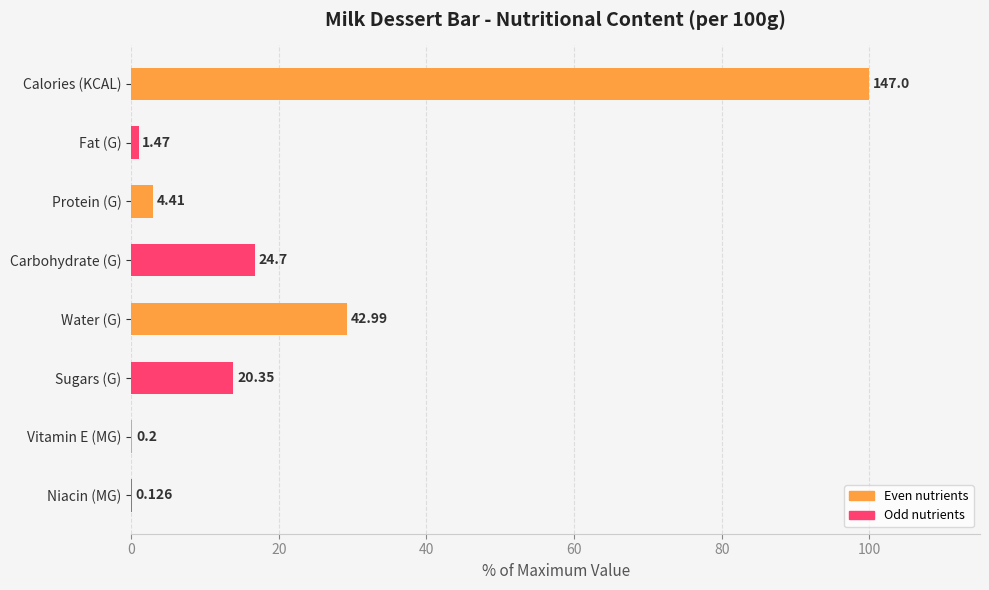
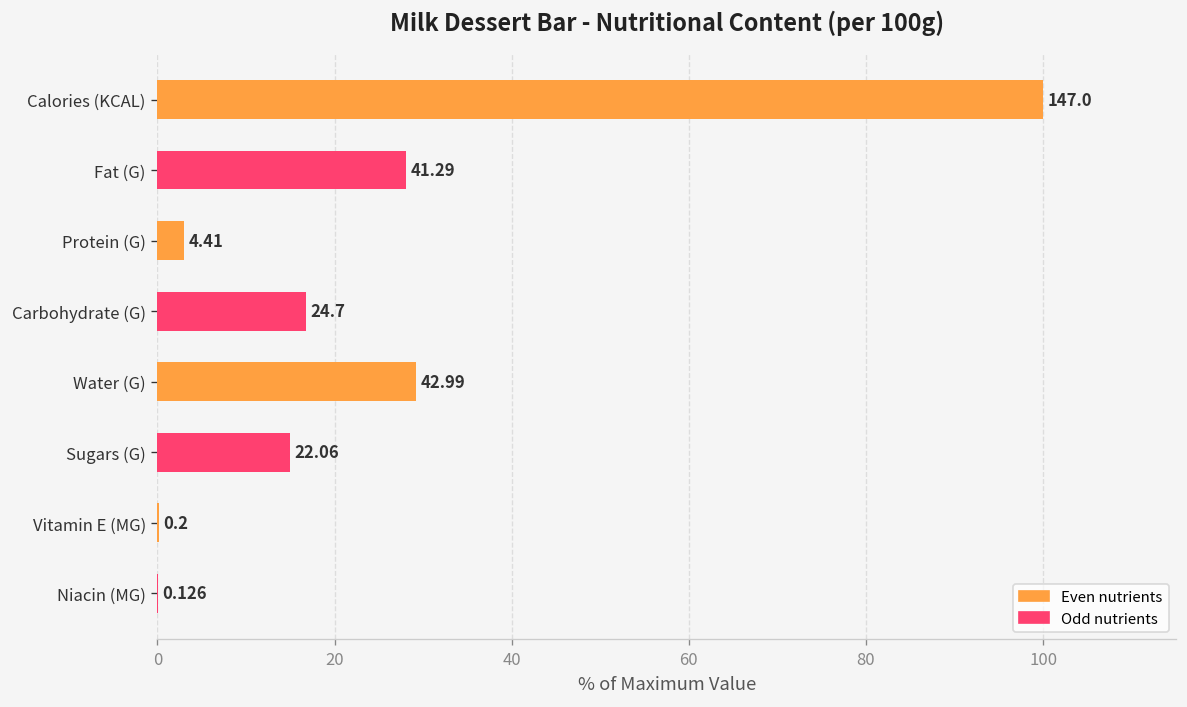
  {
-   "Fat (G)": 1.47,
-   "Sugars (G)": 20.35
+   "Fat (G)": 41.29,
+   "Sugars (G)": 22.06
  }
